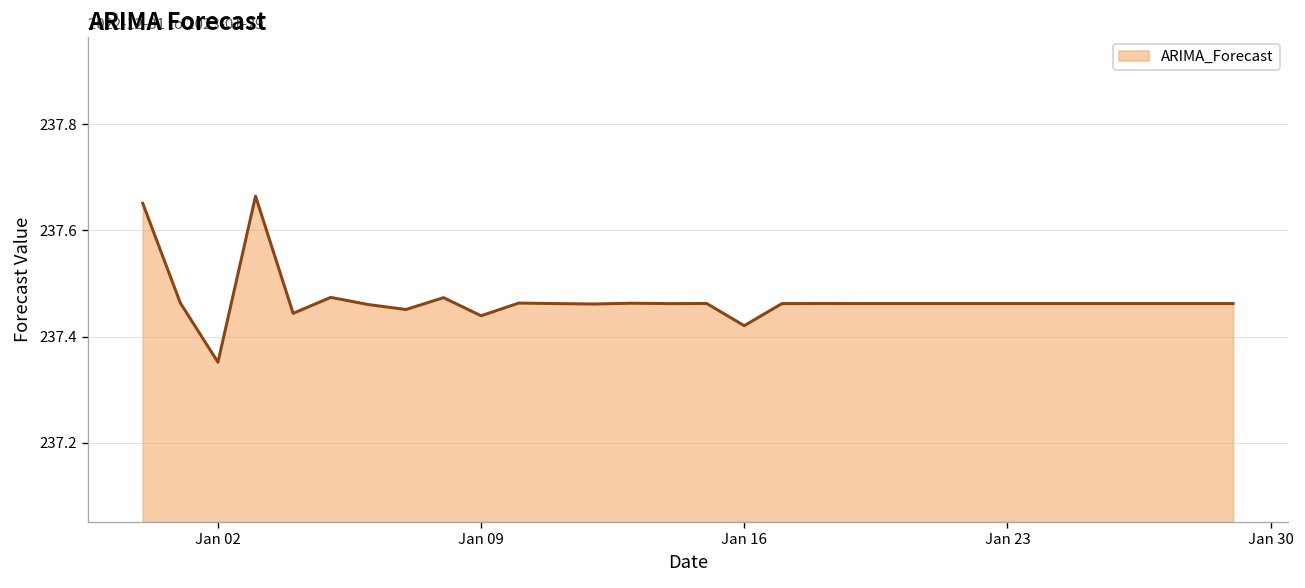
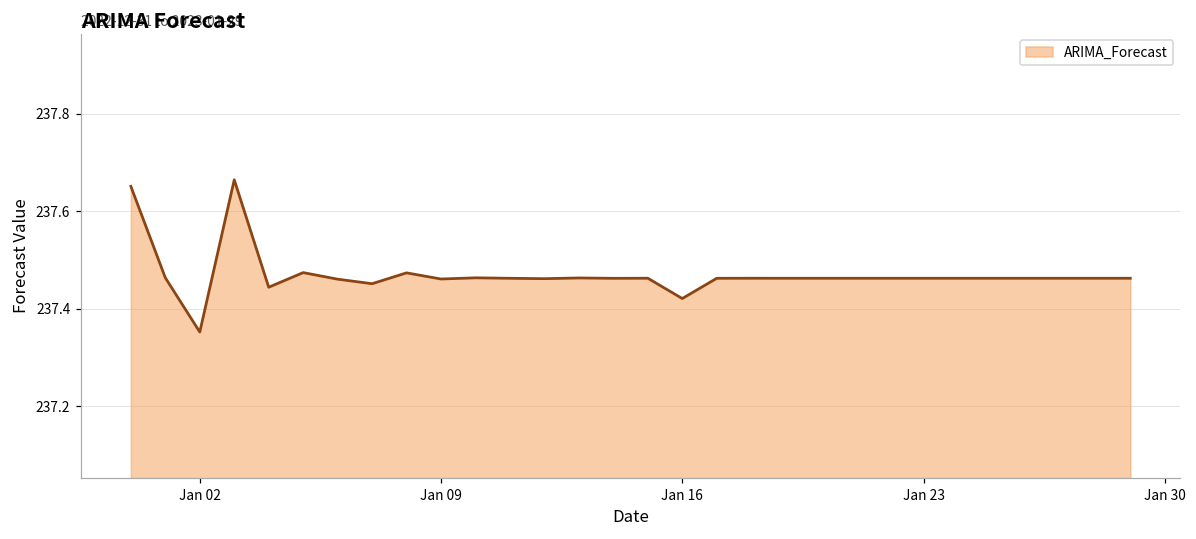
  {
    "Jan 02": 237.35,
-   "Jan 09": 237.44,
+   "Jan 09": 237.46,
    "Jan 16": 237.42,
    "Jan 23": 237.46
  }
